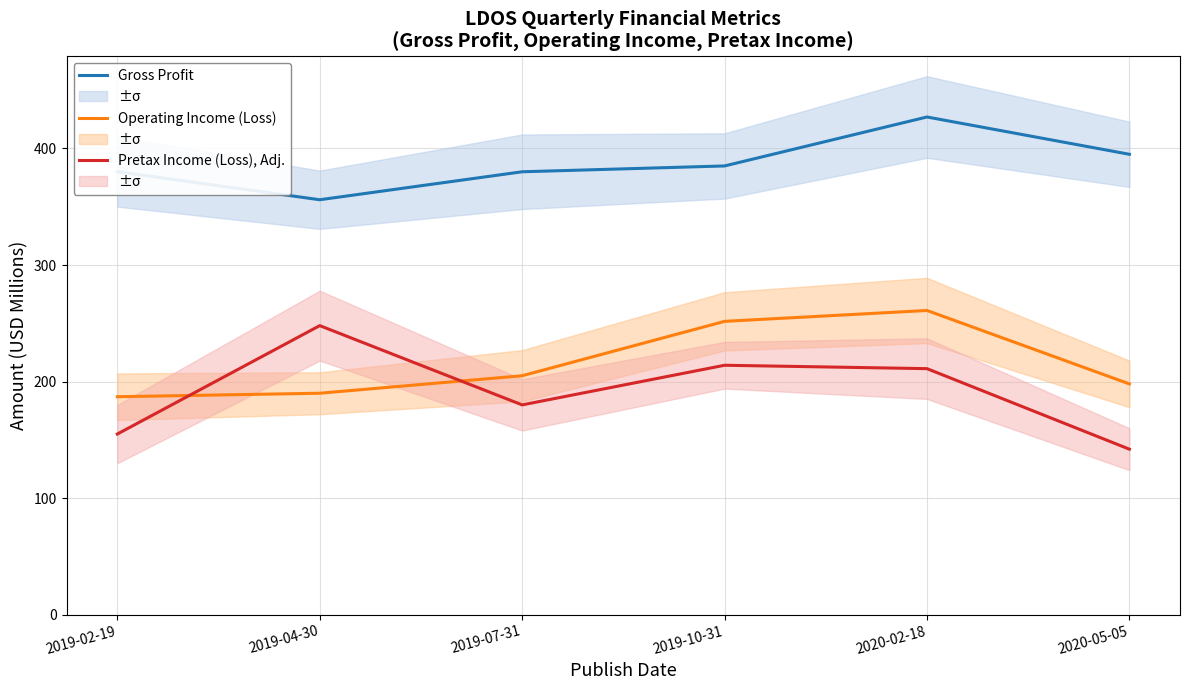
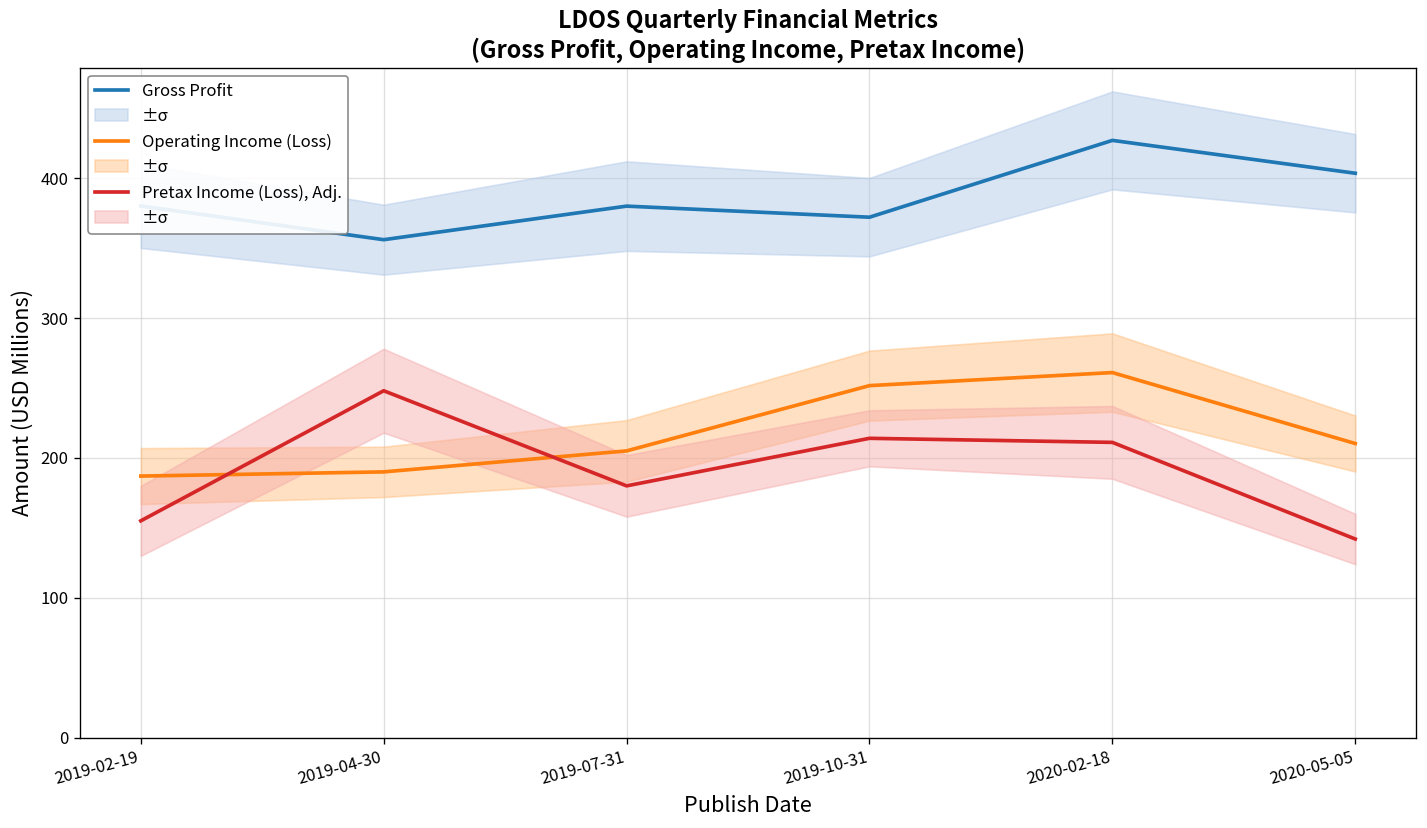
  {
    "Gross Profit": {
      "2019-04-30": 356,
      "2019-07-31": 380,
-     "2019-10-31": 385,
+     "2019-10-31": 372,
      "2020-02-18": 427,
-     "2020-05-05": 395
+     "2020-05-05": 404
    },
    "Operating Income (Loss)": {
      "2019-02-19": 187,
      "2019-04-30": 190,
      "2019-07-31": 205,
      "2019-10-31": 252,
      "2020-02-18": 261,
-     "2020-05-05": 198
+     "2020-05-05": 210
    },
    "Pretax Income (Loss), Adj.": {
      "2019-02-19": 155,
      "2019-04-30": 248,
      "2019-07-31": 180,
      "2019-10-31": 214,
      "2020-02-18": 211,
      "2020-05-05": 142
    }
  }
